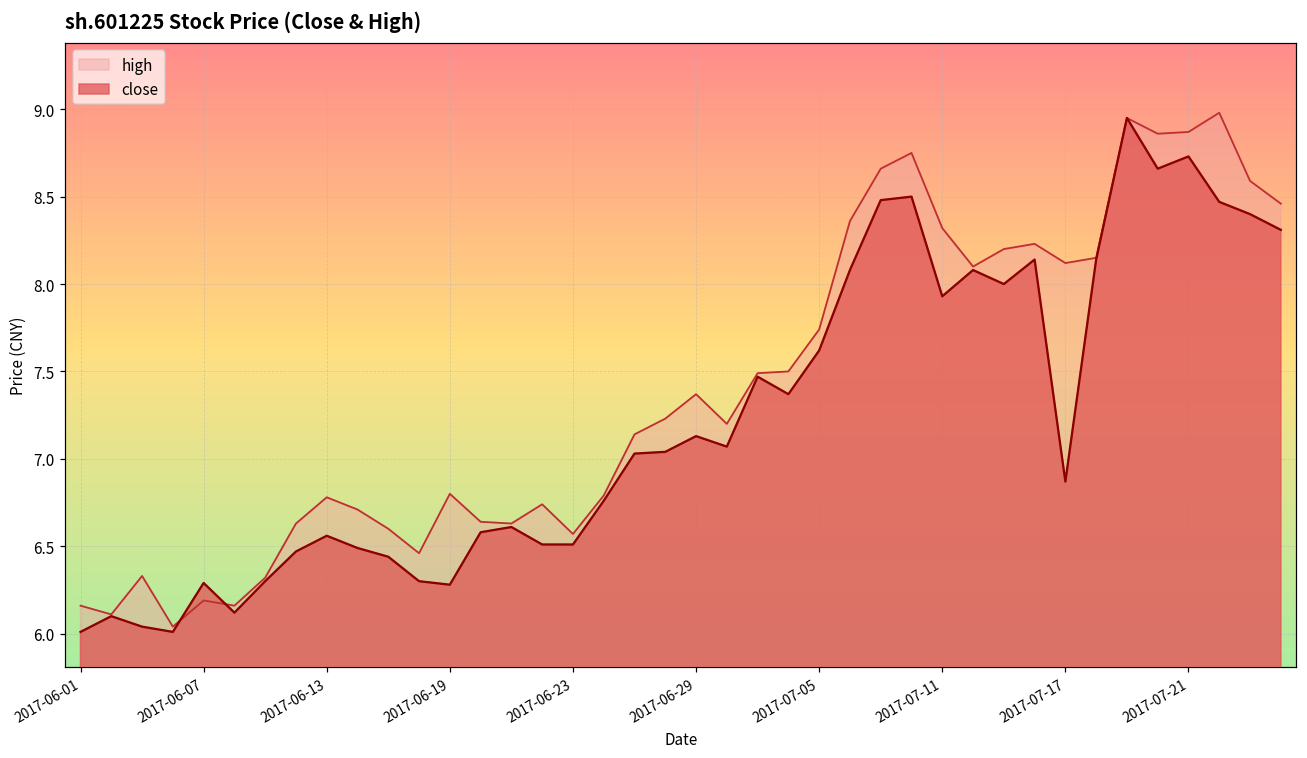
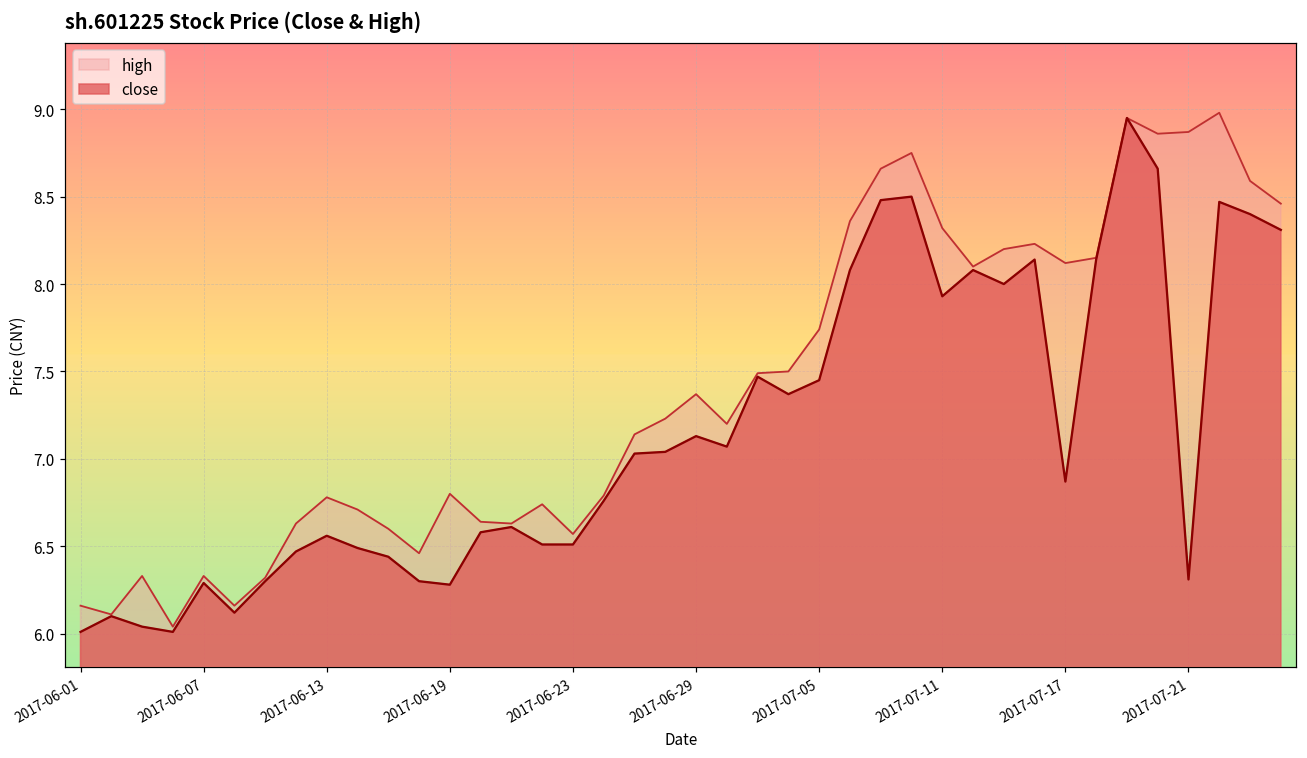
  {
    "high": {
      "2017-06-01": 6.16,
-     "2017-06-07": 6.19,
+     "2017-06-07": 6.33,
      "2017-06-13": 6.78,
      "2017-06-19": 6.80,
      "2017-06-23": 6.57,
      "2017-06-29": 7.37,
      "2017-07-05": 7.74,
      "2017-07-11": 8.32,
      "2017-07-17": 8.12,
      "2017-07-21": 8.87
    },
    "close": {
      "2017-06-01": 6.01,
      "2017-06-07": 6.29,
      "2017-06-13": 6.56,
      "2017-06-19": 6.28,
      "2017-06-23": 6.51,
      "2017-06-29": 7.13,
-     "2017-07-05": 7.62,
+     "2017-07-05": 7.45,
      "2017-07-11": 7.93,
      "2017-07-17": 6.87,
-     "2017-07-21": 8.73
+     "2017-07-21": 6.31
    }
  }
